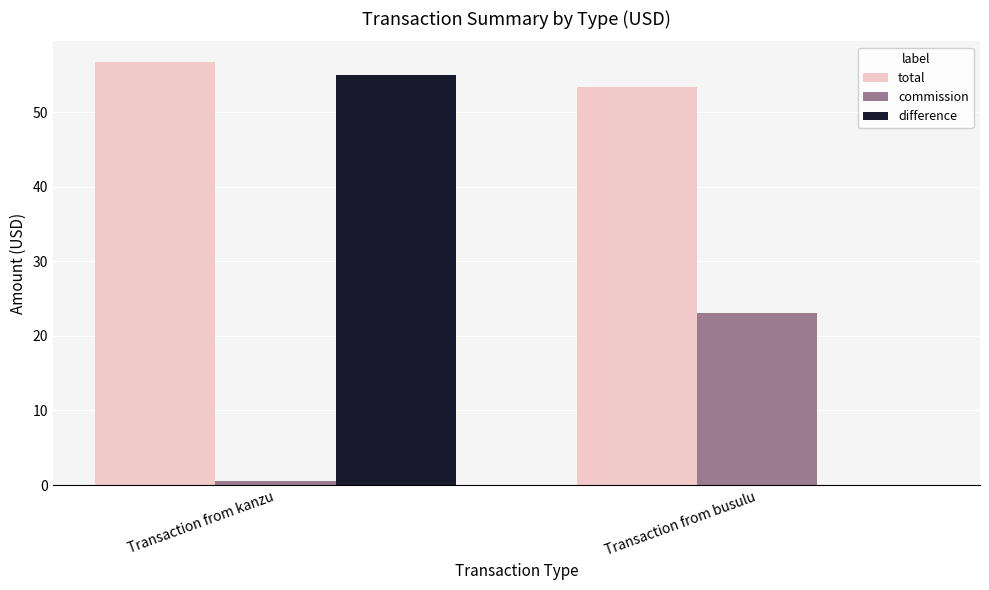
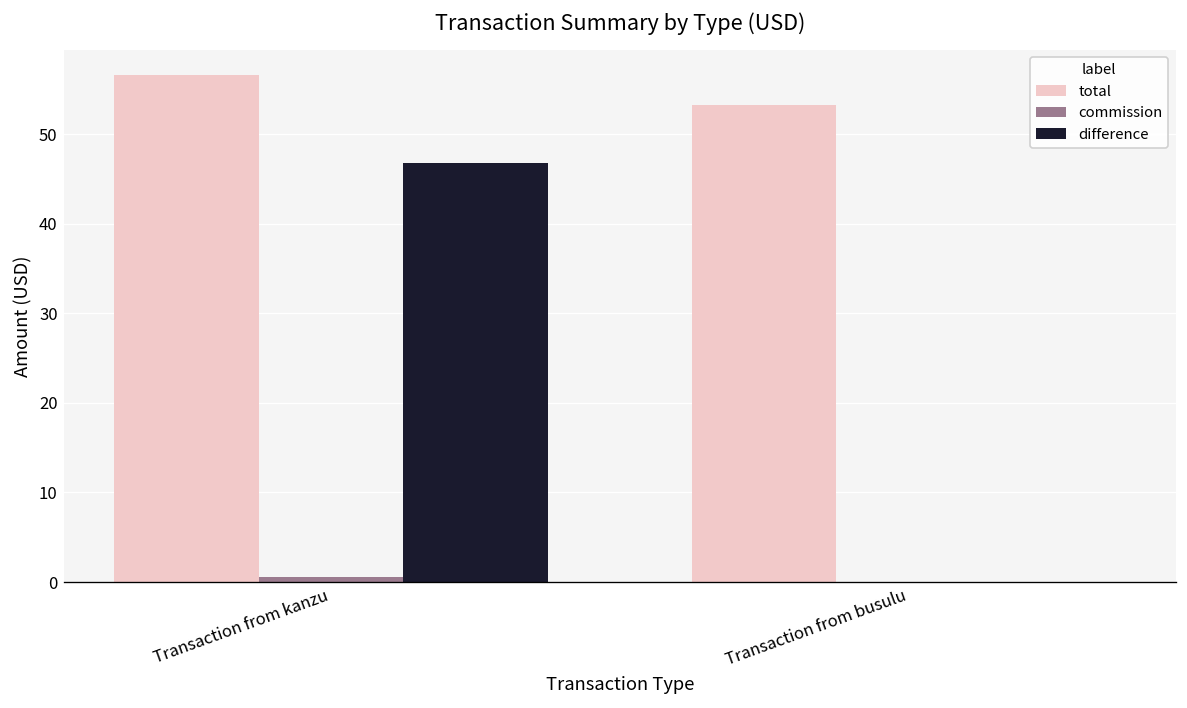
  {
    "total": {
      "Transaction from kanzu": 57,
      "Transaction from busulu": 53
    },
    "commission": {
      "Transaction from kanzu": 1,
-     "Transaction from busulu": 23
+     "Transaction from busulu": 0
    },
    "difference": {
-     "Transaction from kanzu": 55,
+     "Transaction from kanzu": 47,
      "Transaction from busulu": 0
    }
  }
